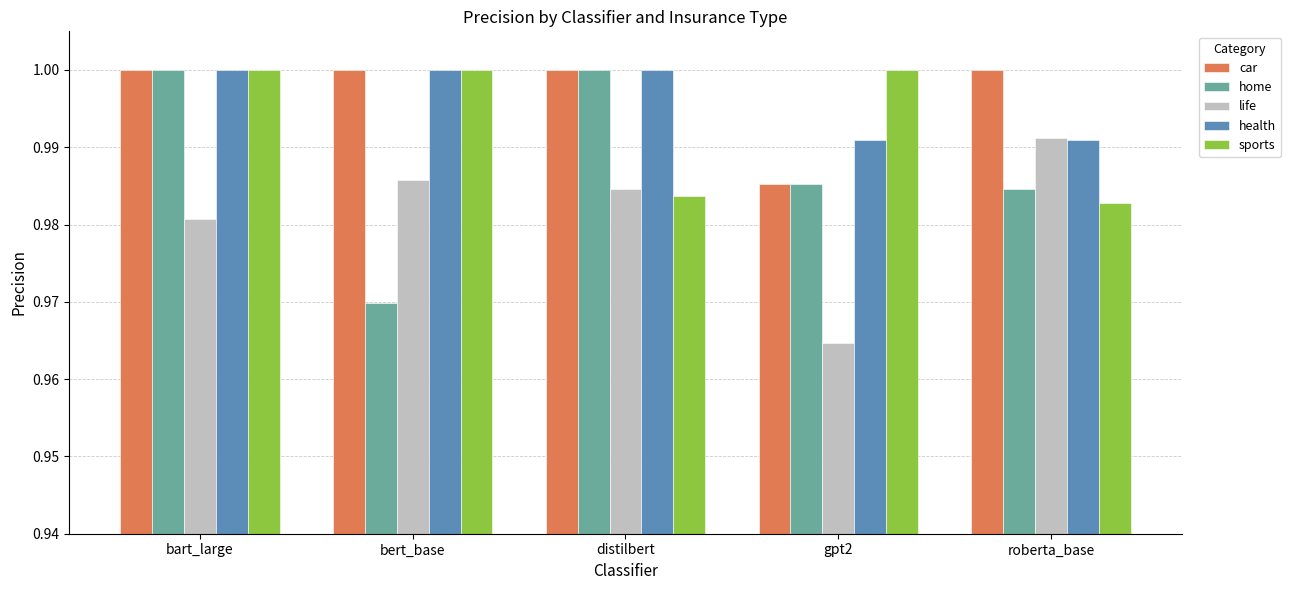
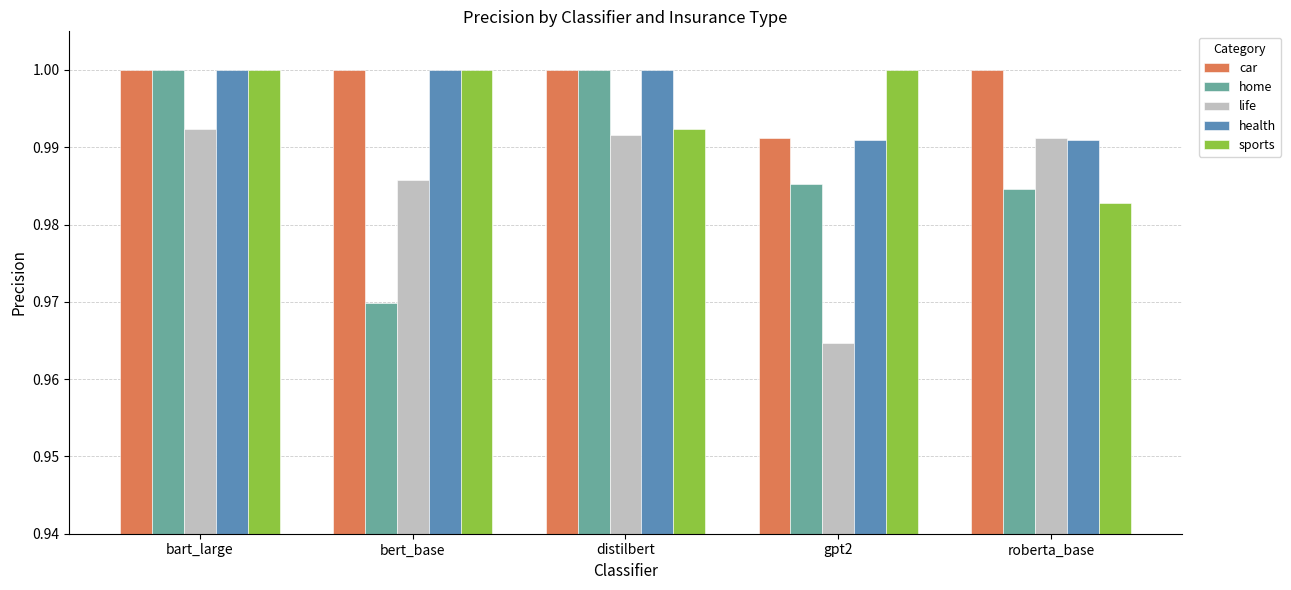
  {
    "car": {
      "bart_large": 1.000,
      "bert_base": 1.000,
      "distilbert": 1.000,
-     "gpt2": 0.985,
+     "gpt2": 0.991,
      "roberta_base": 1.000
    },
    "life": {
-     "bart_large": 0.981,
+     "bart_large": 0.992,
      "bert_base": 0.986,
-     "distilbert": 0.985,
+     "distilbert": 0.992,
      "gpt2": 0.965,
      "roberta_base": 0.991
    },
    "sports": {
      "bart_large": 1.000,
      "bert_base": 1.000,
-     "distilbert": 0.984,
+     "distilbert": 0.992,
      "gpt2": 1.000,
      "roberta_base": 0.983
    }
  }
